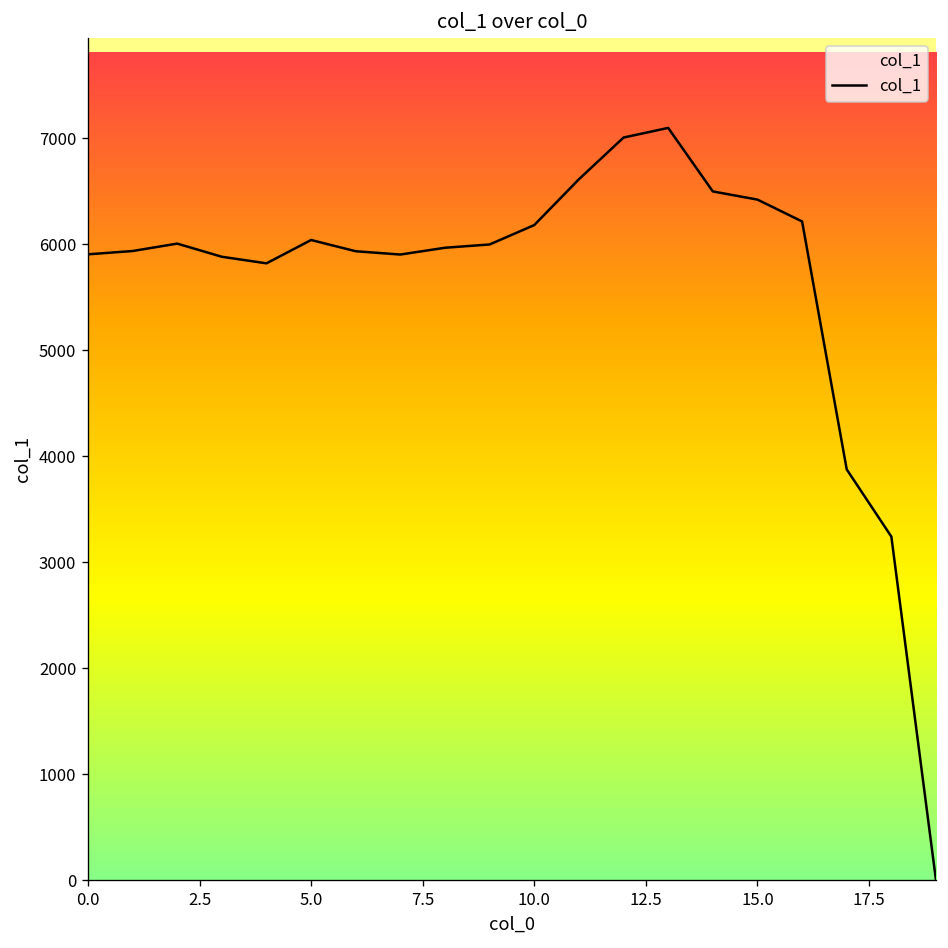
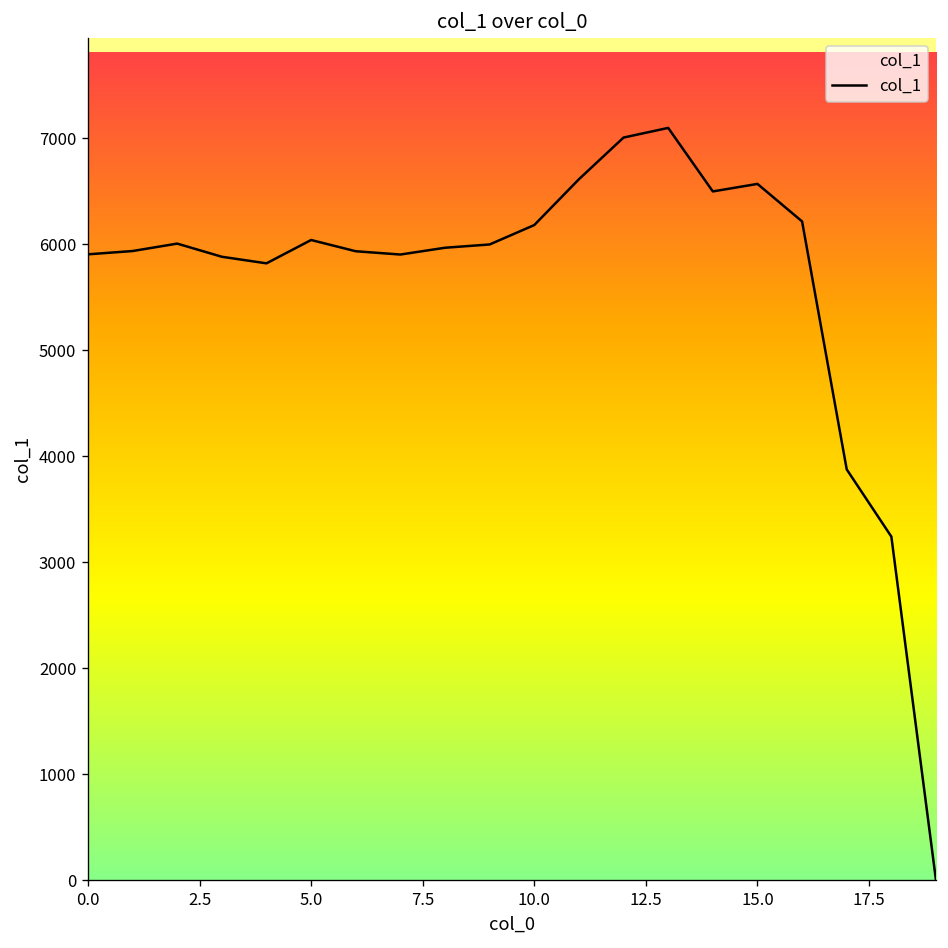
  {
    "0.0": 5900,
    "5.0": 6000,
    "10.0": 6200,
-   "15.0": 6400
+   "15.0": 6600
  }
